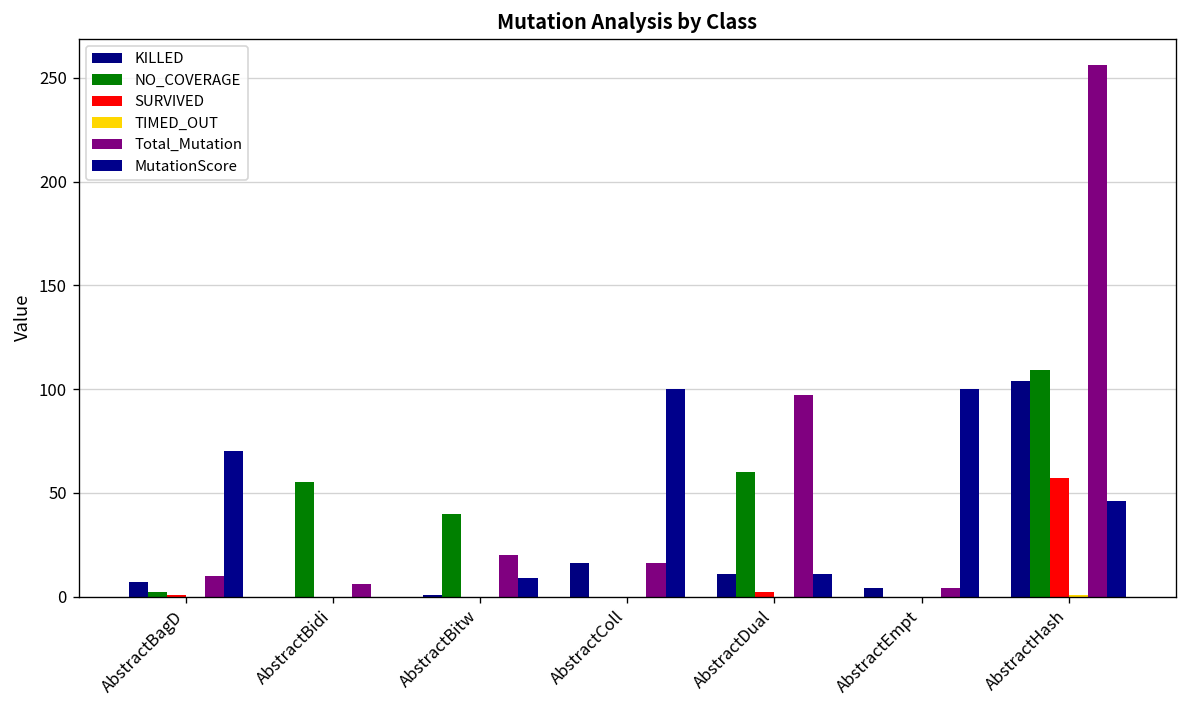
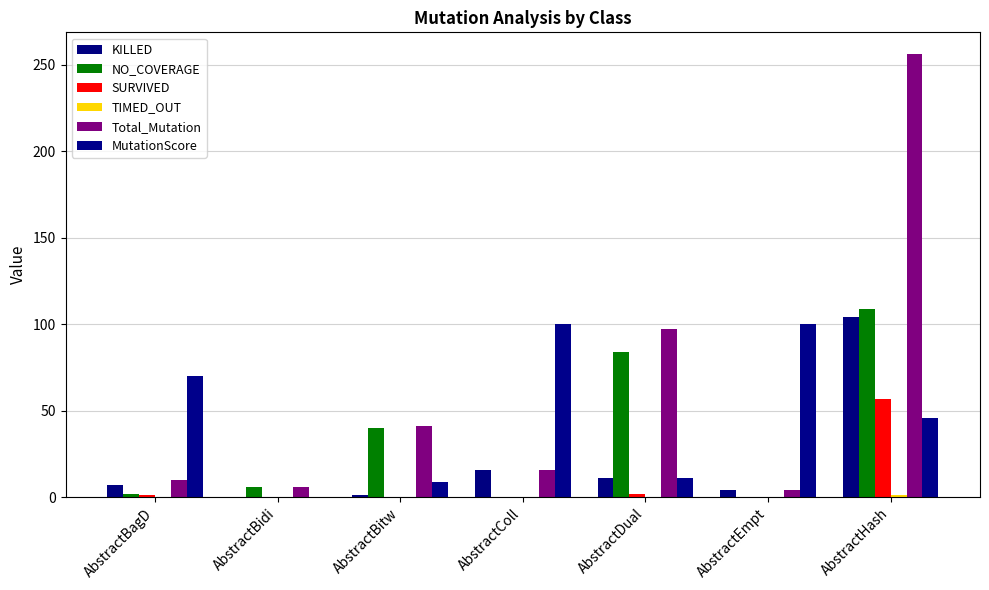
  {
    "NO_COVERAGE": {
      "AbstractBagD": 2,
-     "AbstractBidi": 55,
+     "AbstractBidi": 6,
      "AbstractBitw": 40,
      "AbstractColl": 0,
-     "AbstractDual": 60,
+     "AbstractDual": 84,
      "AbstractEmpt": 0,
      "AbstractHash": 109
    },
    "SURVIVED": {
      "AbstractBidi": 0,
      "AbstractBitw": 0,
      "AbstractColl": 0,
      "AbstractDual": 2,
      "AbstractEmpt": 0,
      "AbstractHash": 57
    },
    "TIMED_OUT": {
      "AbstractBagD": 0,
      "AbstractBidi": 0,
      "AbstractBitw": 0,
      "AbstractColl": 0,
      "AbstractDual": 0,
      "AbstractEmpt": 0
    },
    "Total_Mutation": {
      "AbstractBagD": 10,
      "AbstractBidi": 6,
-     "AbstractBitw": 20,
+     "AbstractBitw": 41,
      "AbstractColl": 16,
      "AbstractDual": 97,
      "AbstractEmpt": 4,
      "AbstractHash": 256
    }
  }
